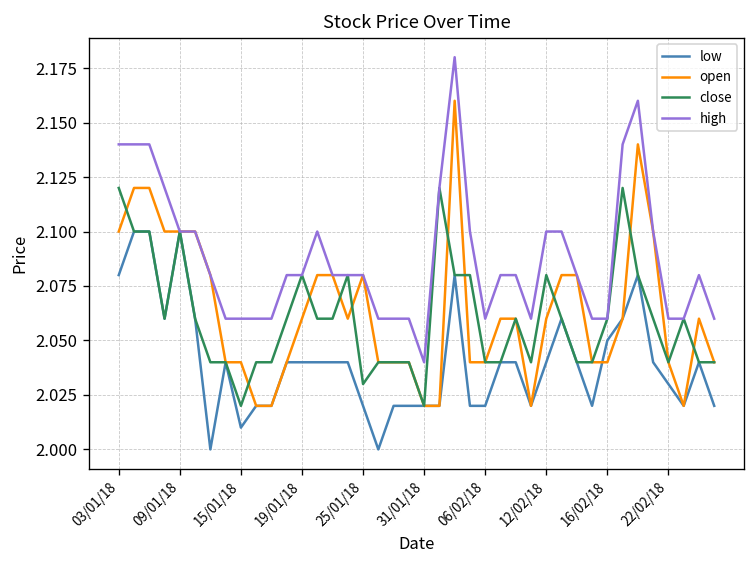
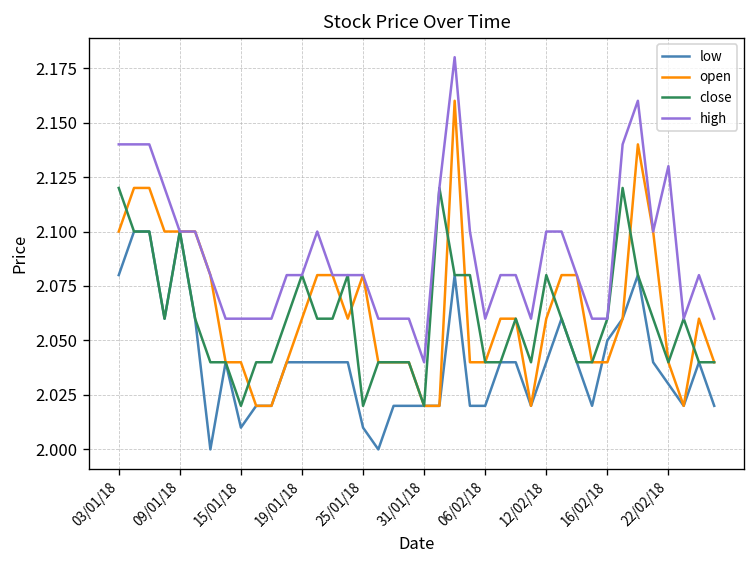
  {
    "low": {
      "03/01/18": 2.08,
      "15/01/18": 2.01,
      "19/01/18": 2.04,
-     "25/01/18": 2.02,
+     "25/01/18": 2.01,
      "06/02/18": 2.02,
      "12/02/18": 2.04,
      "16/02/18": 2.05,
      "22/02/18": 2.03
    },
    "open": {
      "03/01/18": 2.10,
      "15/01/18": 2.04,
      "19/01/18": 2.06,
      "12/02/18": 2.06,
      "16/02/18": 2.04
    },
    "close": {
      "03/01/18": 2.12,
      "15/01/18": 2.02,
-     "25/01/18": 2.03,
+     "25/01/18": 2.02,
      "12/02/18": 2.08
    },
    "high": {
      "03/01/18": 2.14,
      "15/01/18": 2.06,
      "31/01/18": 2.04,
      "06/02/18": 2.06,
      "12/02/18": 2.10,
-     "22/02/18": 2.06
+     "22/02/18": 2.13
    }
  }
